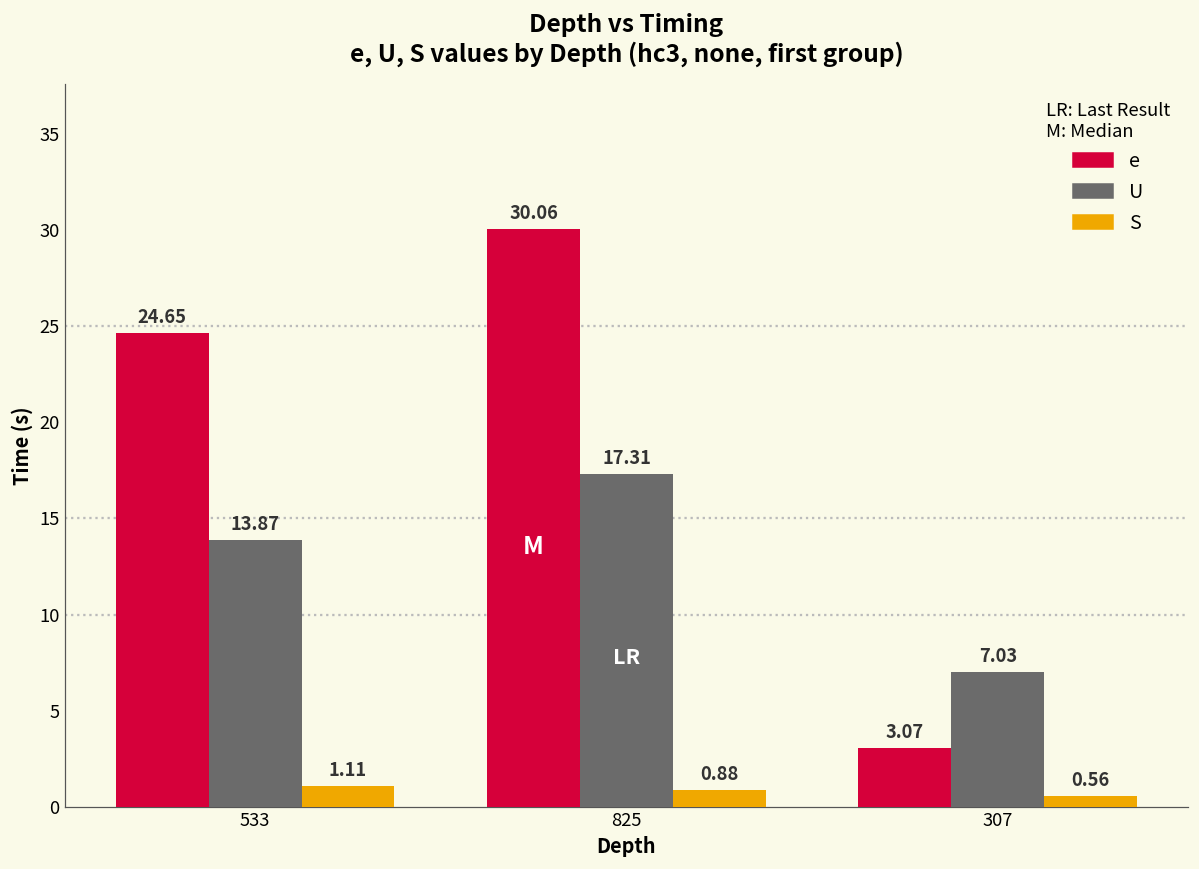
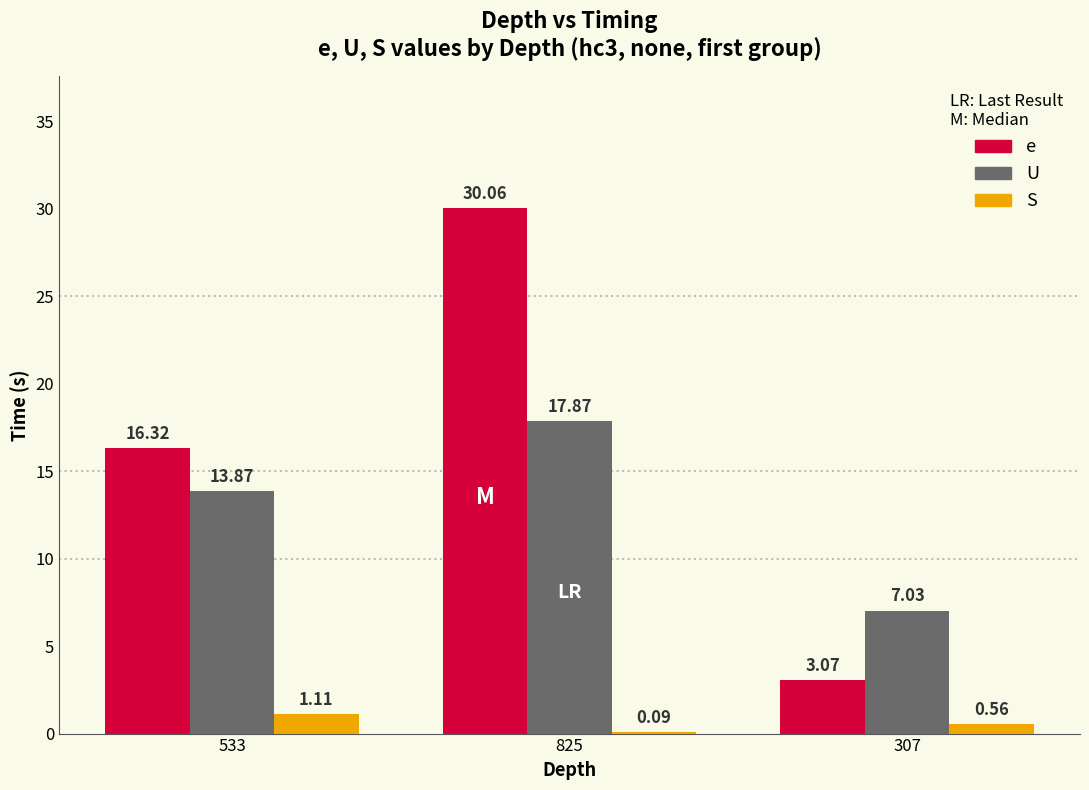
  {
    "e": {
-     "533": 24.65,
+     "533": 16.32,
      "825": 30.06,
      "307": 3.07
    },
    "U": {
      "533": 13.87,
-     "825": 17.31,
+     "825": 17.87,
      "307": 7.03
    },
    "S": {
      "533": 1.11,
-     "825": 0.88,
+     "825": 0.09,
      "307": 0.56
    }
  }
